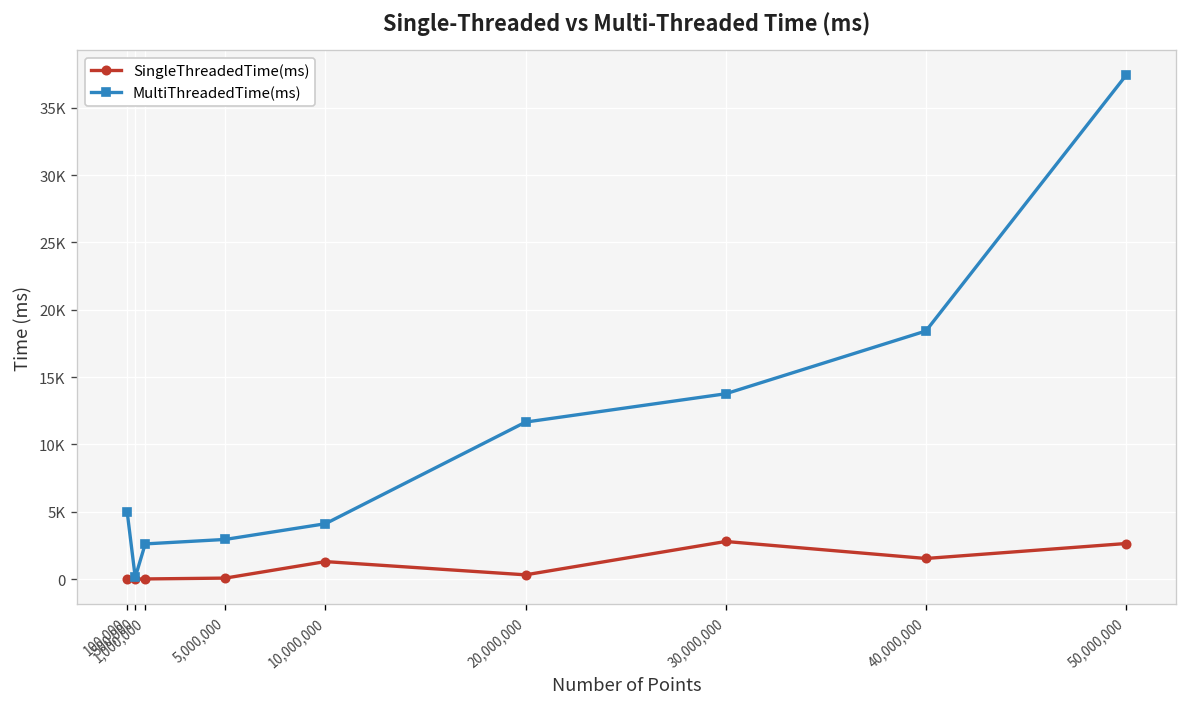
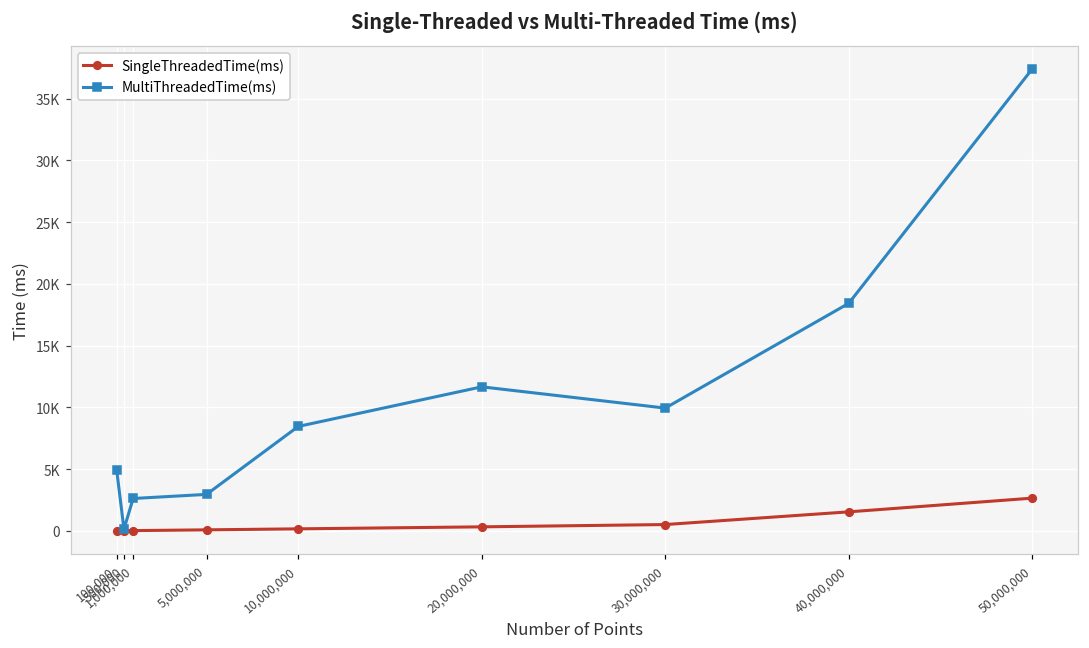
  {
    "SingleThreadedTime(ms)": {
      "100,000": 0,
      "1,000,000": 0,
      "5,000,000": 100,
-     "10,000,000": 1300,
+     "10,000,000": 200,
      "20,000,000": 300,
-     "30,000,000": 2800,
+     "30,000,000": 500,
      "40,000,000": 1500,
      "50,000,000": 2600
    },
    "MultiThreadedTime(ms)": {
      "100,000": 5000,
      "1,000,000": 2600,
      "5,000,000": 3000,
-     "10,000,000": 4100,
+     "10,000,000": 8500,
      "20,000,000": 11700,
-     "30,000,000": 13800,
+     "30,000,000": 9900,
      "40,000,000": 18400,
      "50,000,000": 37400
    }
  }
